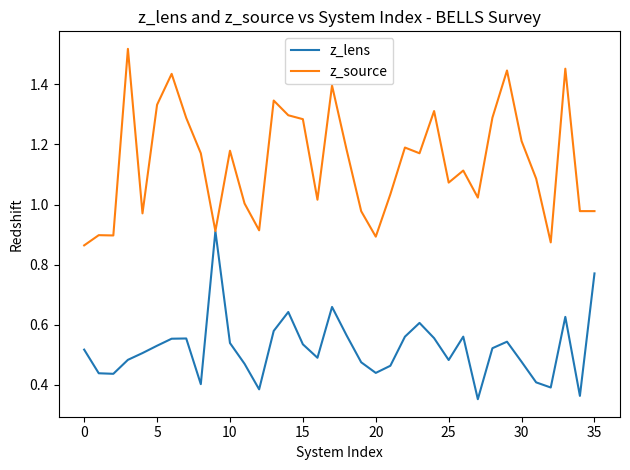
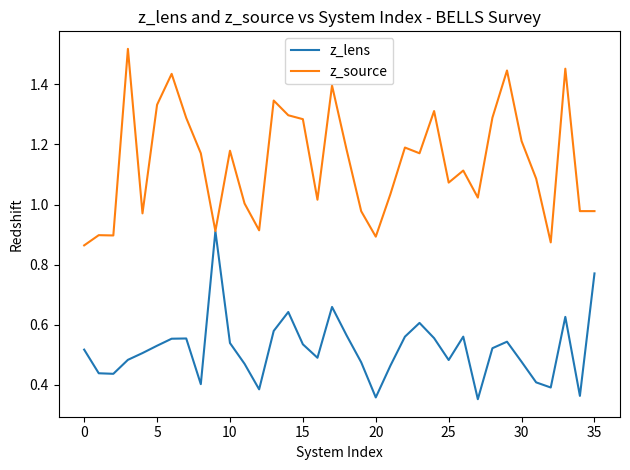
  {
    "z_lens": {
      "0": 0.52,
      "5": 0.53,
      "10": 0.54,
      "15": 0.53,
-     "20": 0.44,
+     "20": 0.36,
      "25": 0.48,
      "30": 0.48,
      "35": 0.77
    },
    "z_source": {
      "0": 0.86,
      "5": 1.33,
      "10": 1.18,
      "15": 1.28,
      "20": 0.89,
      "25": 1.07,
      "30": 1.21,
      "35": 0.98
    }
  }
